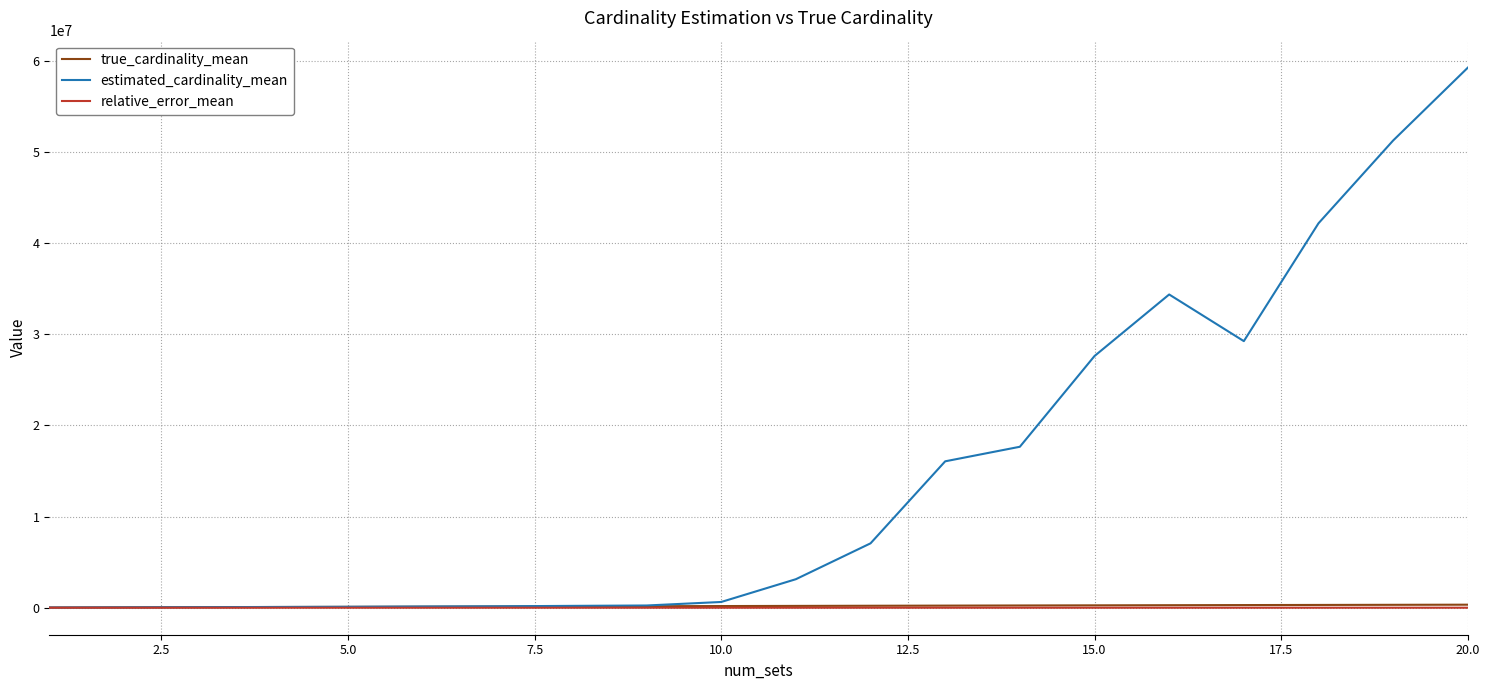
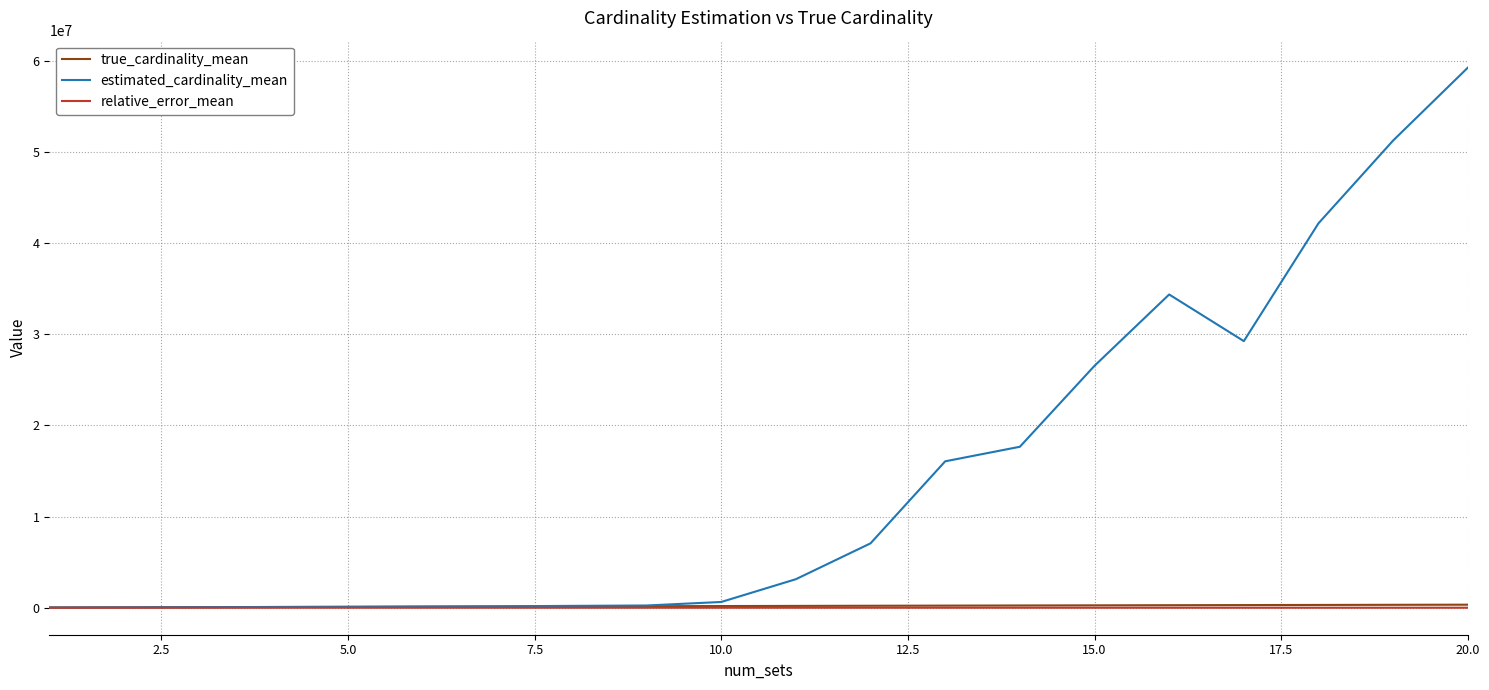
  {
    "estimated_cardinality_mean": {
      "10.0": 1000000,
-     "15.0": 28000000,
+     "15.0": 27000000,
      "20.0": 59000000
    }
  }
